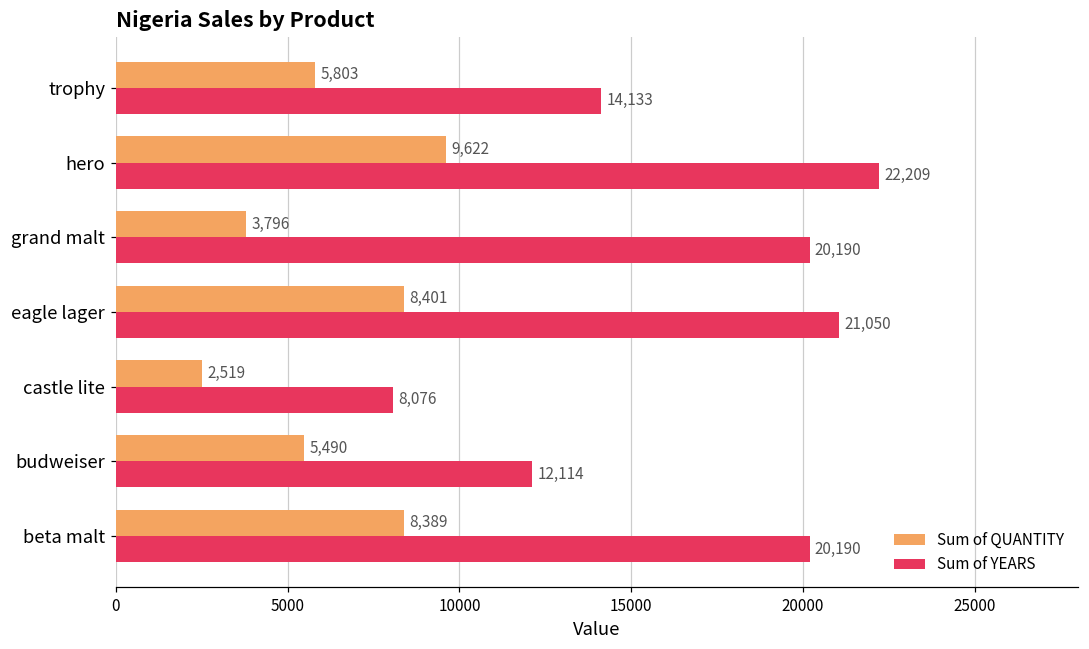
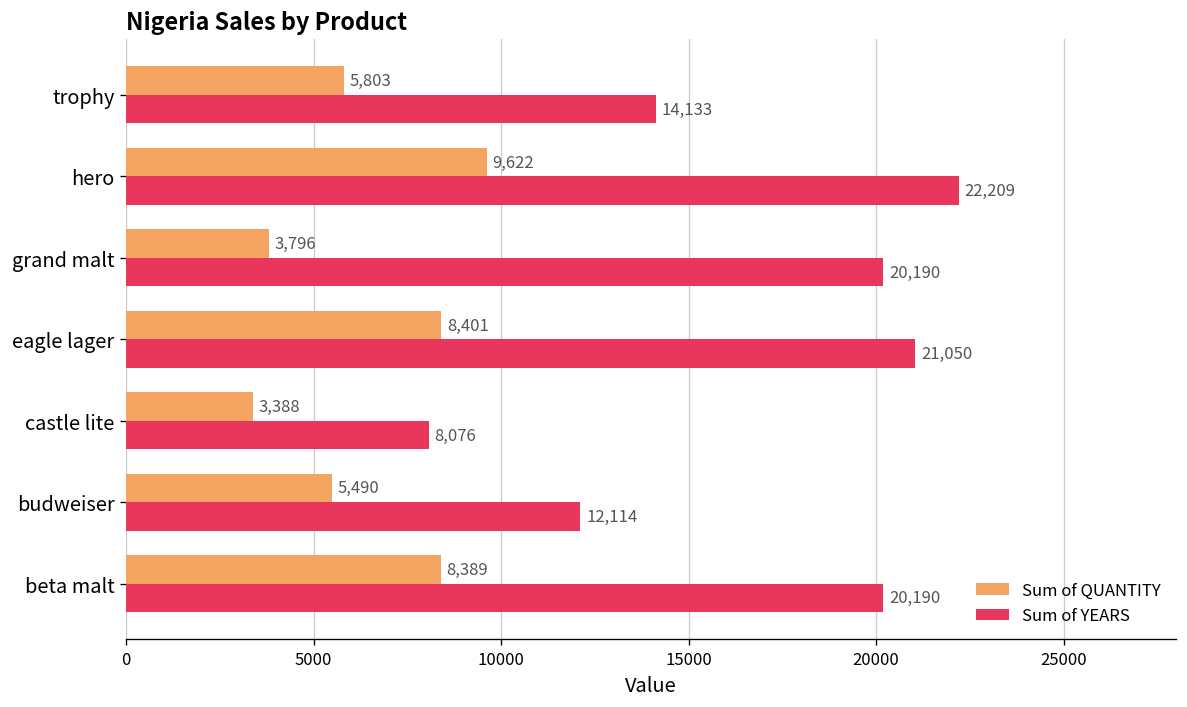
  {
    "Sum of QUANTITY": {
      "trophy": "5,803",
      "hero": "9,622",
      "grand malt": "3,796",
      "eagle lager": "8,401",
-     "castle lite": "2,519",
+     "castle lite": "3,388",
      "budweiser": "5,490",
      "beta malt": "8,389"
    },
    "Sum of YEARS": {
      "trophy": "14,133",
      "hero": "22,209",
      "grand malt": "20,190",
      "eagle lager": "21,050",
      "castle lite": "8,076",
      "budweiser": "12,114",
      "beta malt": "20,190"
    }
  }
